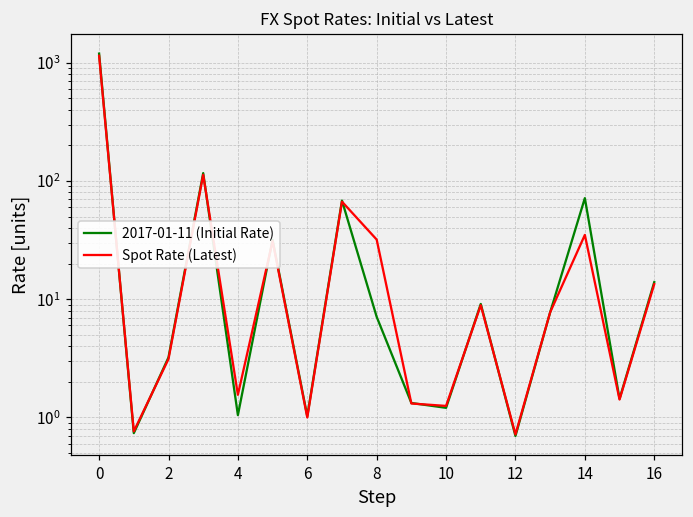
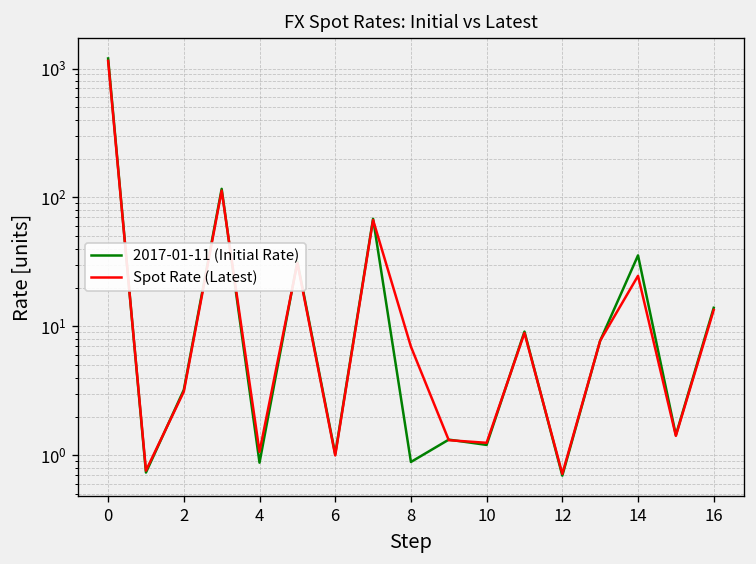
  {
    "2017-01-11 (Initial Rate)": {
-     "4": 1.0,
-     "8": 7,
-     "14": 70
+     "4": 0.9,
+     "8": 0.9,
+     "14": 36
    },
    "Spot Rate (Latest)": {
-     "4": 1.6,
-     "8": 32,
-     "14": 35
+     "4": 1.1,
+     "8": 7,
+     "14": 25
    }
  }
